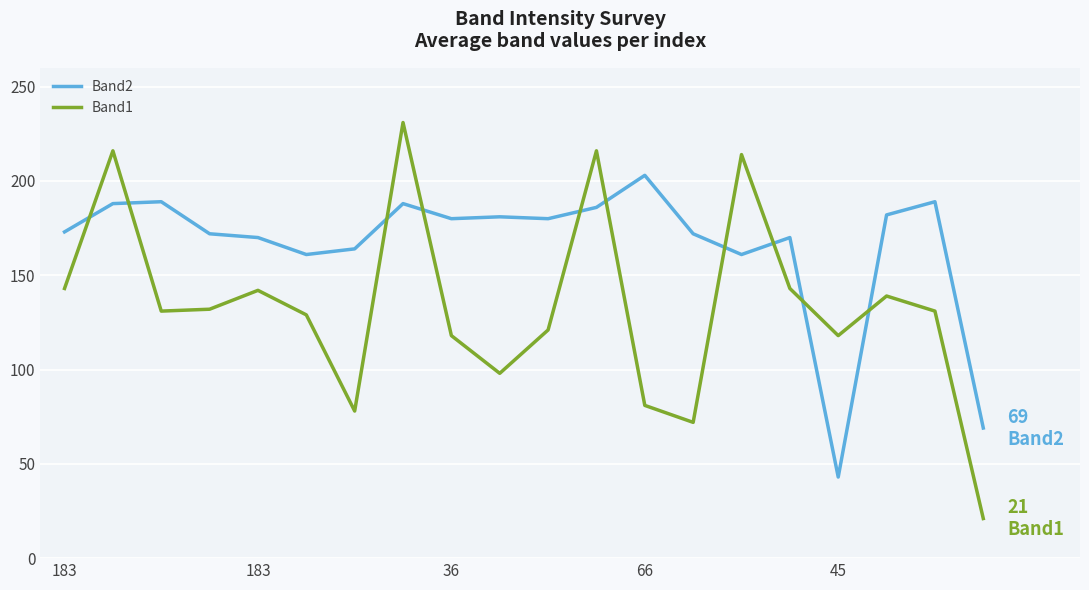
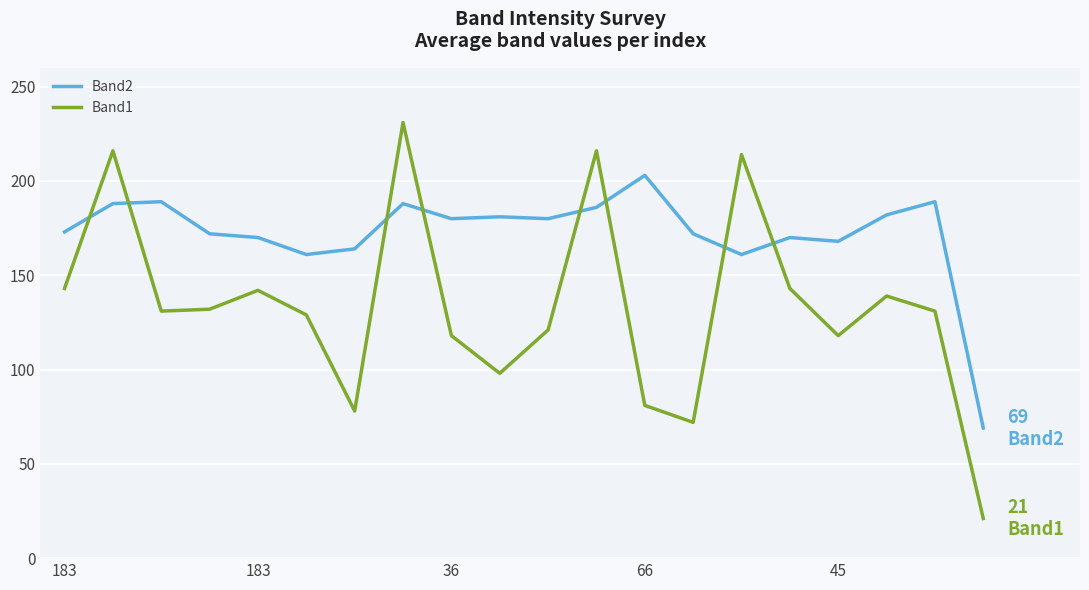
  {
    "Band2": {
      "36": 180,
      "66": 203,
-     "45": 43
+     "45": 168
    },
    "Band1": {
      "36": 118,
      "66": 81,
      "45": 118
    }
  }
